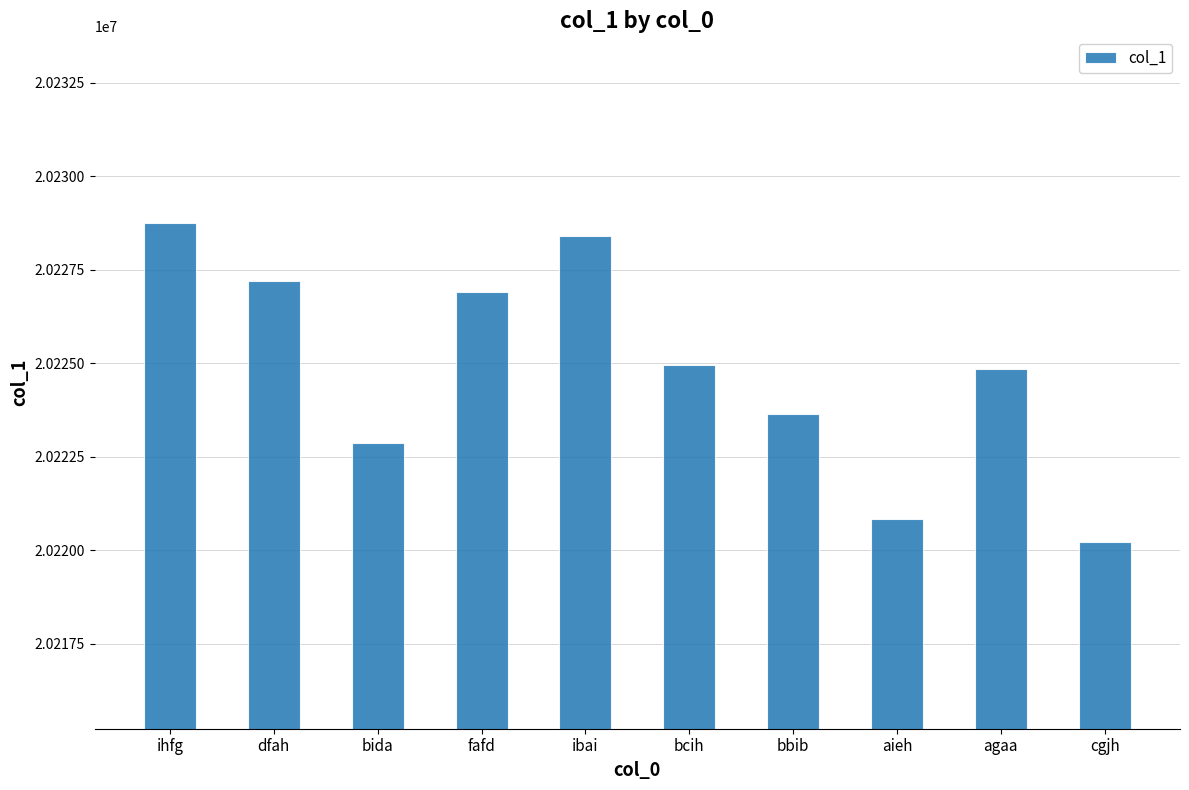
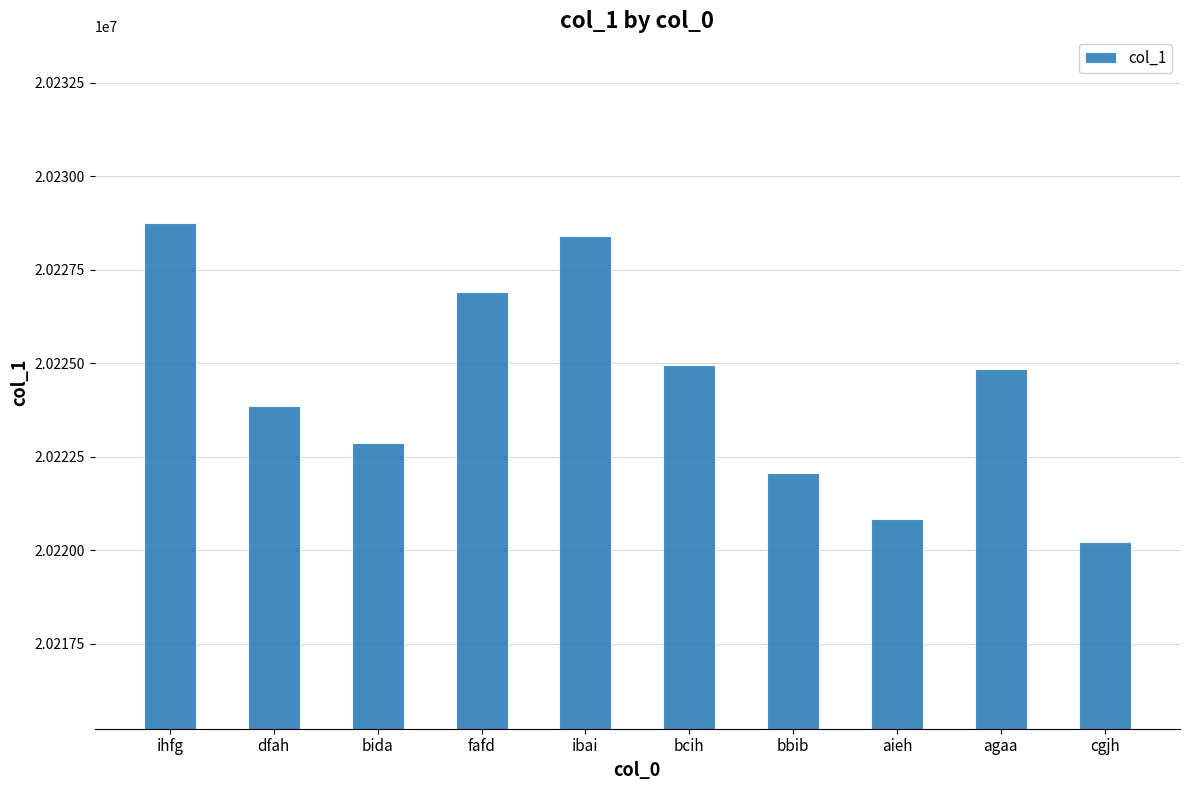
  {
    "ihfg": 20228700,
-   "dfah": 20227200,
+   "dfah": 20223800,
    "bida": 20222900,
    "fafd": 20226900,
    "ibai": 20228400,
    "bcih": 20225000,
-   "bbib": 20223600,
+   "bbib": 20222100,
    "aieh": 20220800,
    "agaa": 20224800,
    "cgjh": 20220200
  }
